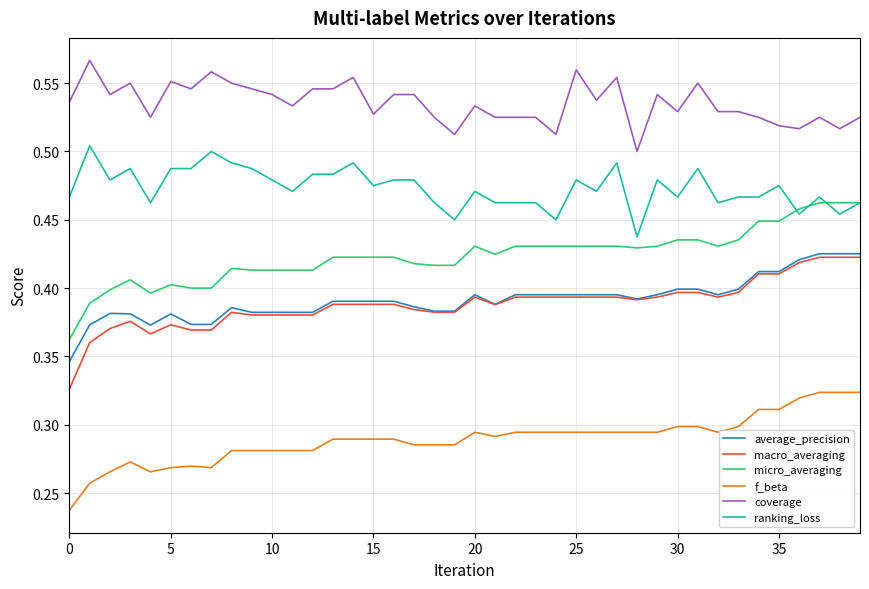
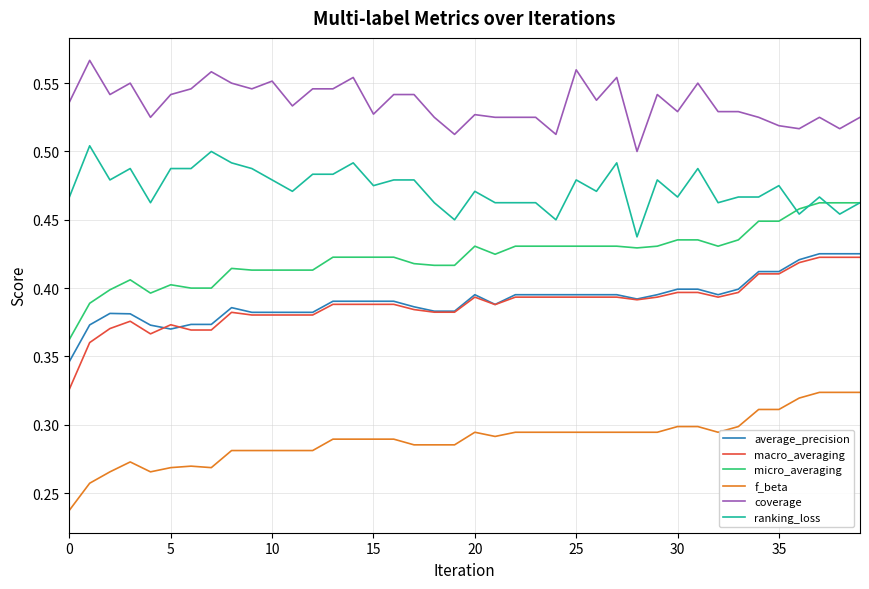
  {
    "average_precision": {
      "0": 0.346,
-     "5": 0.381,
+     "5": 0.370,
      "10": 0.382,
      "15": 0.390,
      "30": 0.399
    },
    "coverage": {
      "0": 0.536,
-     "5": 0.551,
-     "10": 0.542,
+     "5": 0.542,
+     "10": 0.551,
      "15": 0.527,
-     "20": 0.533,
+     "20": 0.527,
      "25": 0.560,
      "30": 0.529,
      "35": 0.519
    }
  }
